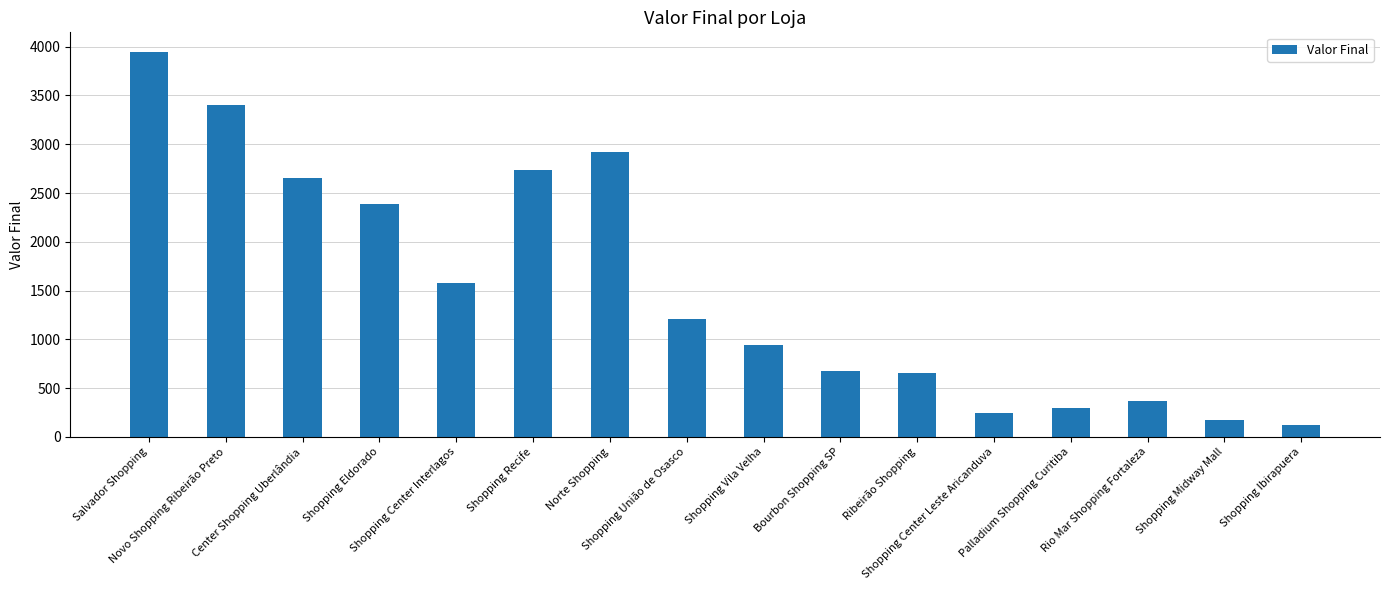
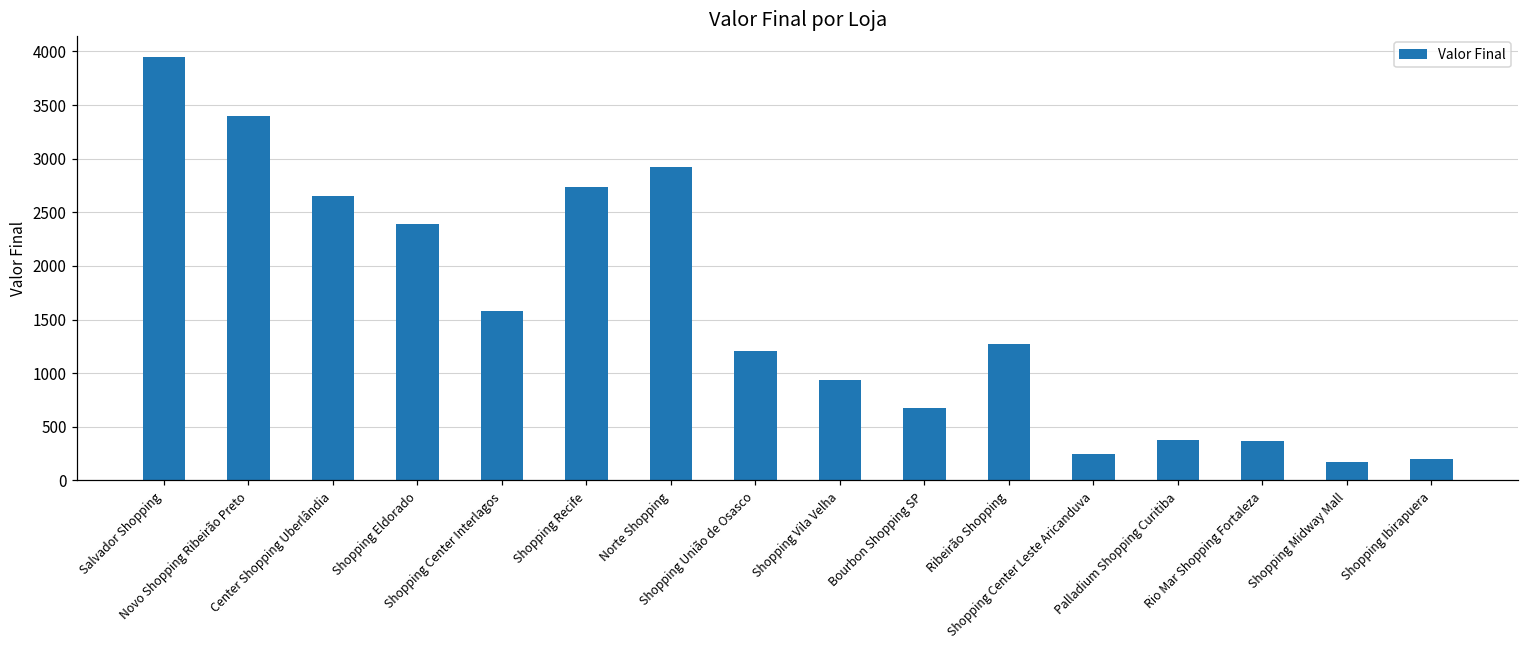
  {
    "Salvador Shopping": 4000,
    "Novo Shopping Ribeirão Preto": 3400,
    "Center Shopping Uberlândia": 2700,
    "Shopping Eldorado": 2400,
    "Shopping Center Interlagos": 1600,
    "Shopping Recife": 2700,
    "Norte Shopping": 2900,
    "Shopping União de Osasco": 1200,
    "Shopping Vila Velha": 900,
    "Bourbon Shopping SP": 700,
-   "Ribeirão Shopping": 700,
+   "Ribeirão Shopping": 1300,
    "Shopping Center Leste Aricanduva": 200,
-   "Palladium Shopping Curitiba": 300,
+   "Palladium Shopping Curitiba": 400,
    "Rio Mar Shopping Fortaleza": 400,
    "Shopping Midway Mall": 200,
-   "Shopping Ibirapuera": 100
+   "Shopping Ibirapuera": 200
  }
